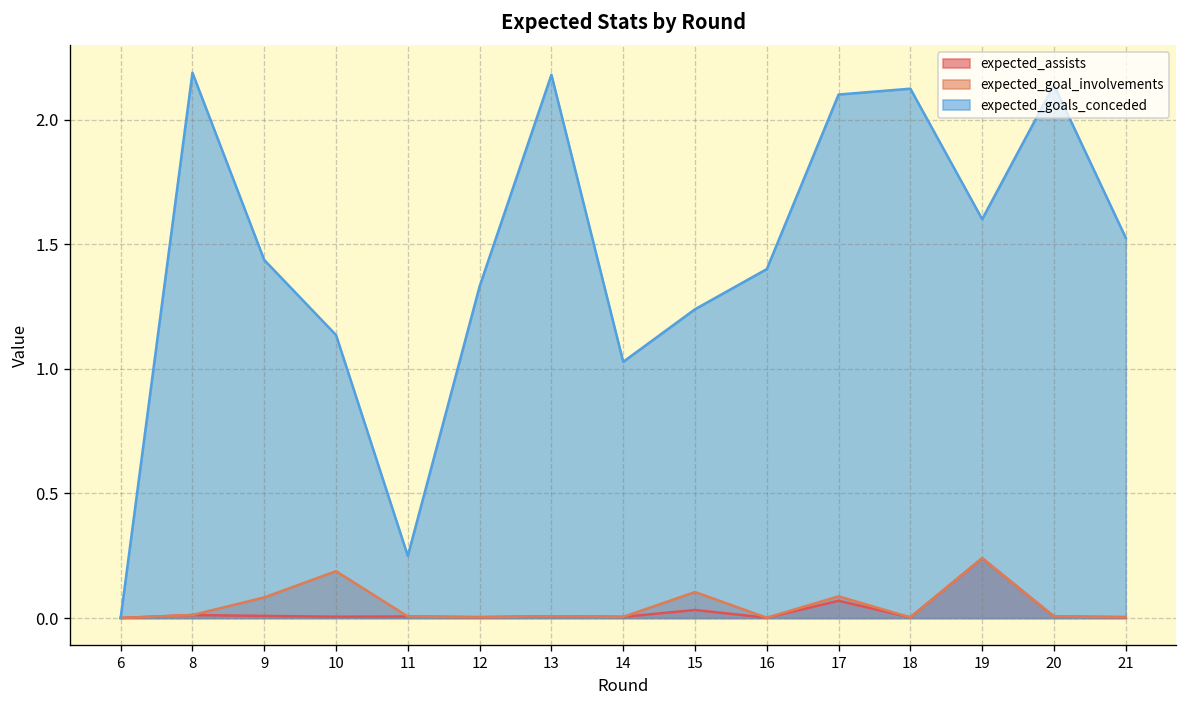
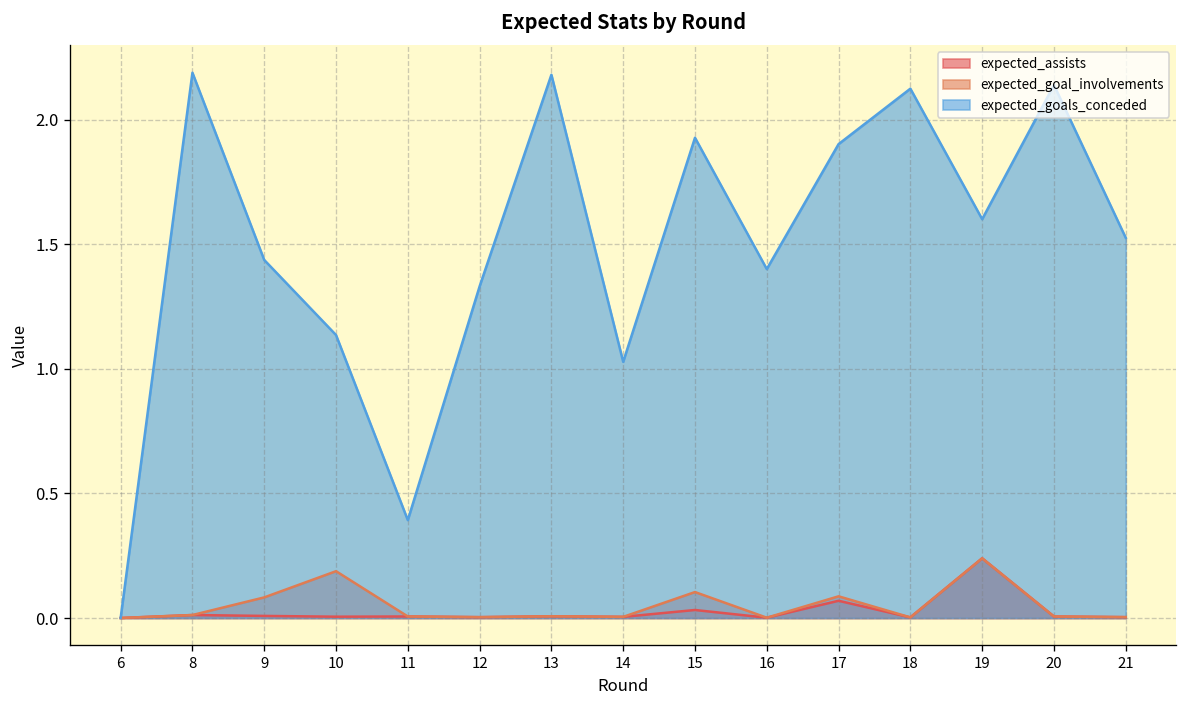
  {
    "expected_goals_conceded": {
      "8": 2.19,
      "9": 1.44,
      "10": 1.14,
-     "11": 0.25,
+     "11": 0.39,
      "12": 1.33,
      "13": 2.18,
      "14": 1.03,
-     "15": 1.24,
+     "15": 1.93,
      "16": 1.40,
-     "17": 2.10,
+     "17": 1.90,
      "18": 2.12,
      "19": 1.60,
      "21": 1.53
    }
  }
